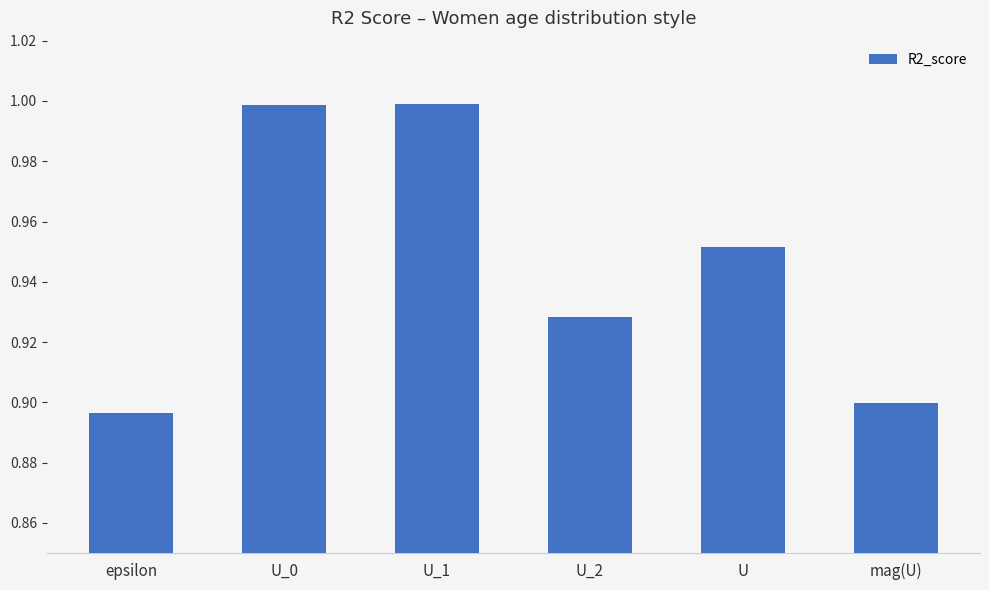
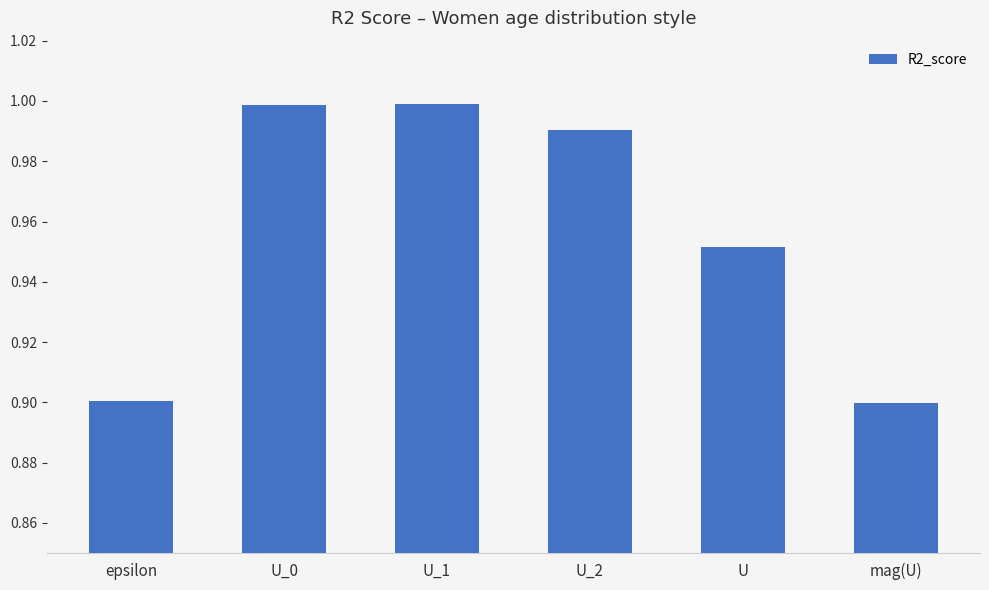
  {
-   "epsilon": 0.896,
+   "epsilon": 0.900,
    "U_0": 0.999,
    "U_1": 0.999,
-   "U_2": 0.928,
+   "U_2": 0.990,
    "U": 0.951,
    "mag(U)": 0.900
  }
